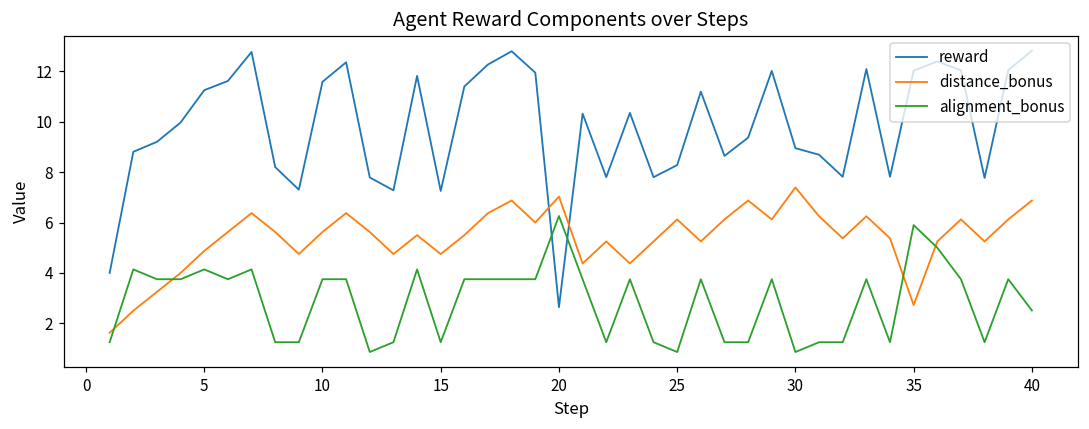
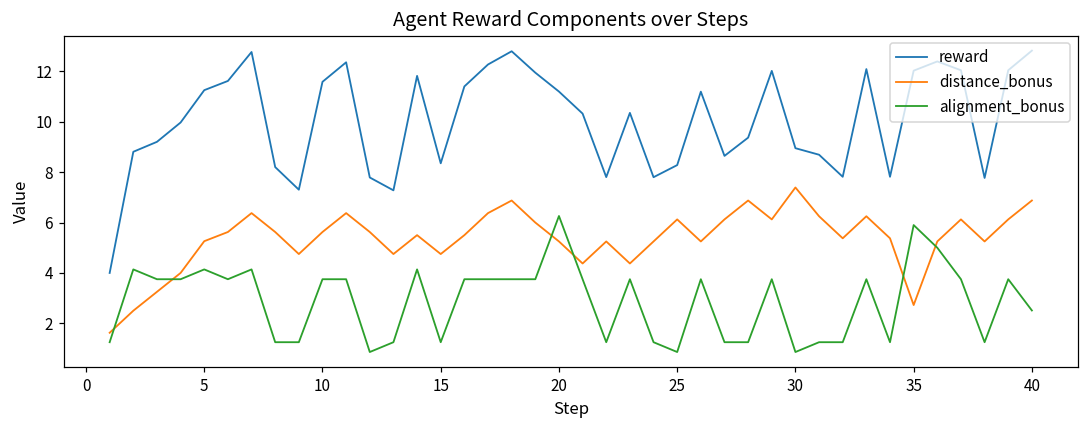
  {
    "reward": {
      "5": 11.3,
      "10": 11.6,
-     "15": 7.3,
-     "20": 2.6,
+     "15": 8.4,
+     "20": 11.2,
      "25": 8.3,
      "30": 9.0
    },
    "distance_bonus": {
-     "5": 4.9,
+     "5": 5.3,
      "10": 5.6,
      "15": 4.7,
-     "20": 7.0,
+     "20": 5.3,
      "25": 6.1,
      "30": 7.4,
      "35": 2.7,
      "40": 6.9
    },
    "alignment_bonus": {
      "5": 4.1,
      "10": 3.8,
      "15": 1.3,
      "20": 6.3,
      "25": 0.9,
      "30": 0.9,
      "35": 5.9,
      "40": 2.5
    }
  }
